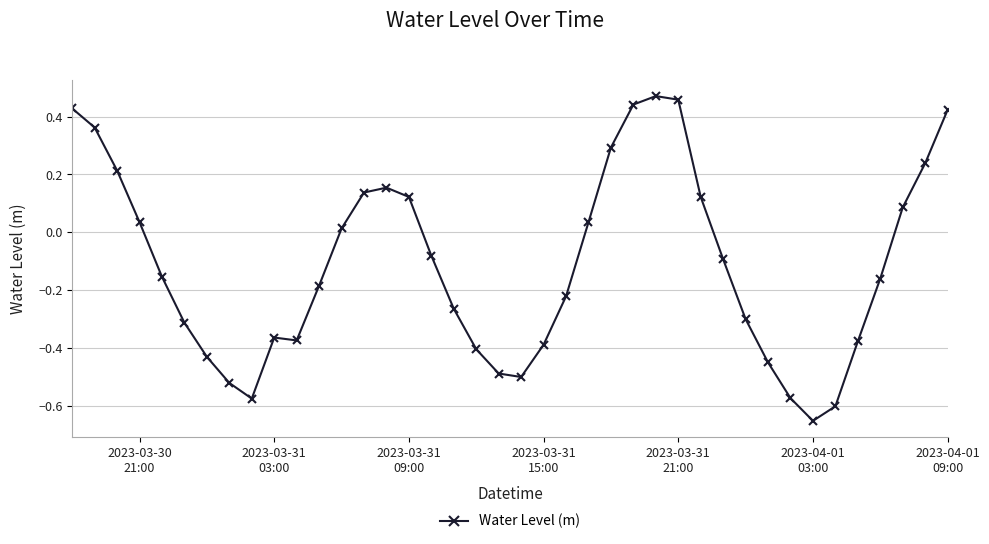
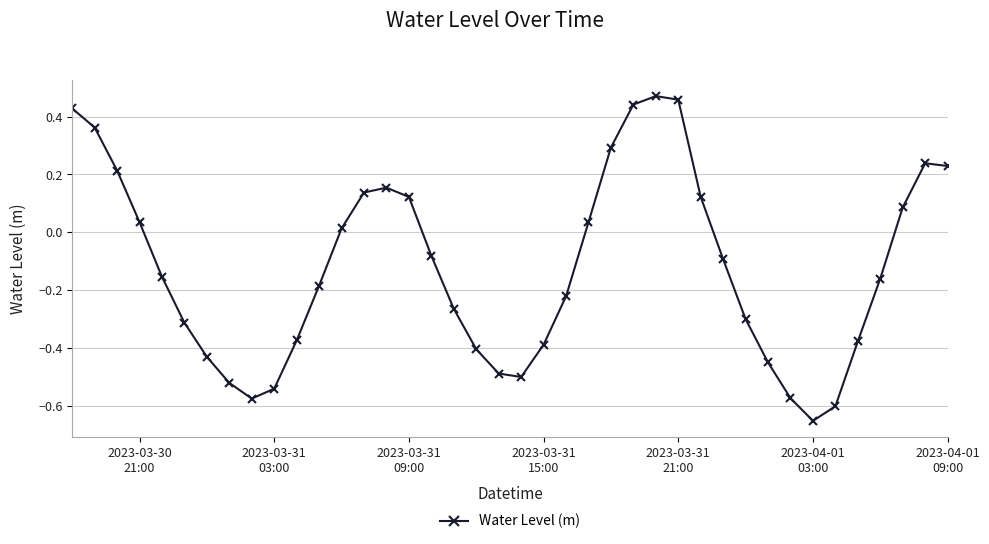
  {
    "2023-03-30 21:00": 0.03,
-   "2023-03-31 03:00": -0.36,
+   "2023-03-31 03:00": -0.54,
    "2023-03-31 09:00": 0.12,
    "2023-03-31 15:00": -0.39,
    "2023-03-31 21:00": 0.46,
    "2023-04-01 03:00": -0.65,
-   "2023-04-01 09:00": 0.42
+   "2023-04-01 09:00": 0.23
  }
